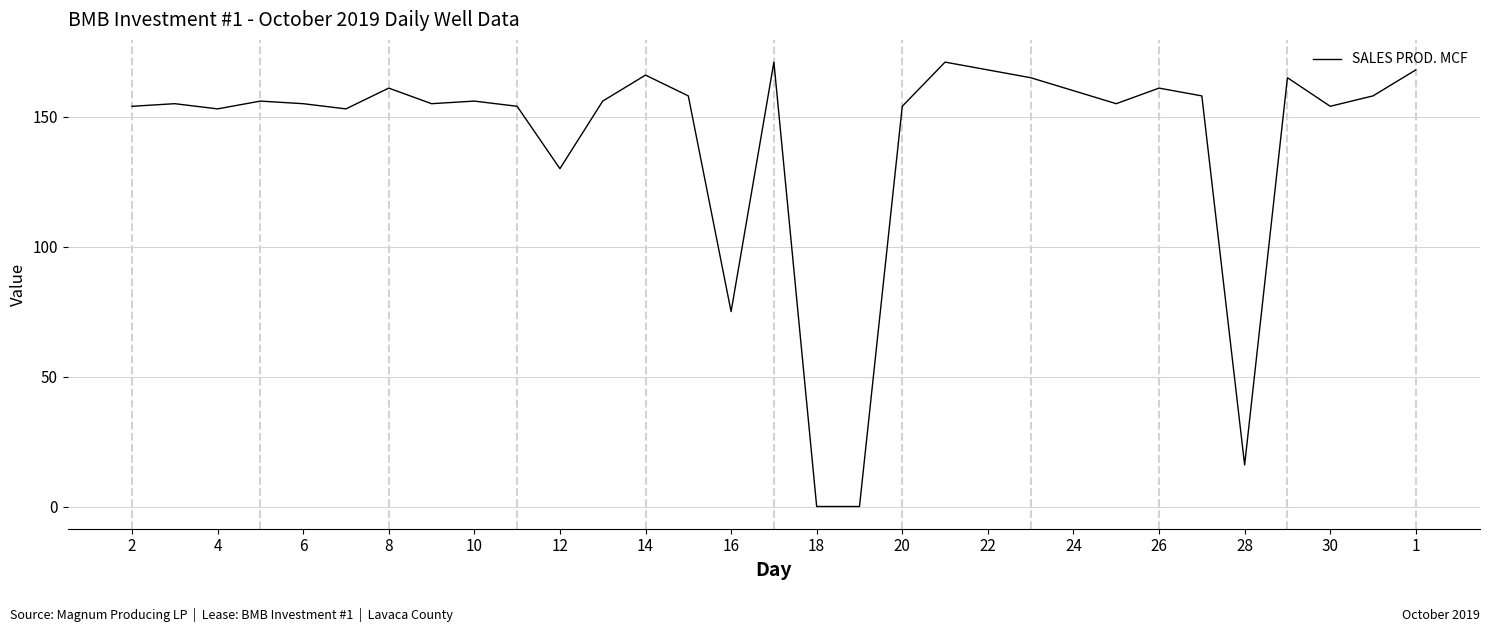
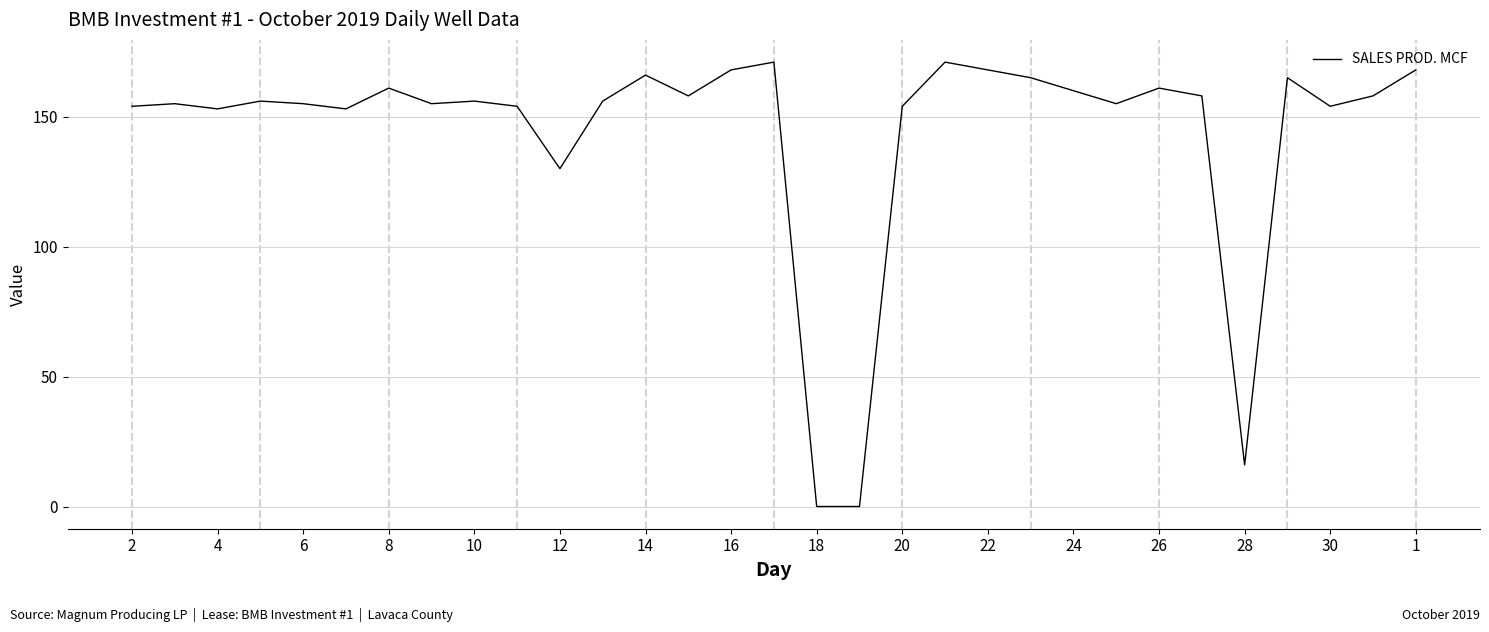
  {
    "2": 154,
    "4": 153,
    "6": 155,
    "8": 161,
    "10": 156,
    "12": 130,
    "14": 166,
-   "16": 75,
+   "16": 168,
    "18": 0,
    "20": 154,
    "22": 168,
    "24": 160,
    "26": 161,
    "28": 16,
    "30": 154,
    "1": 168
  }
